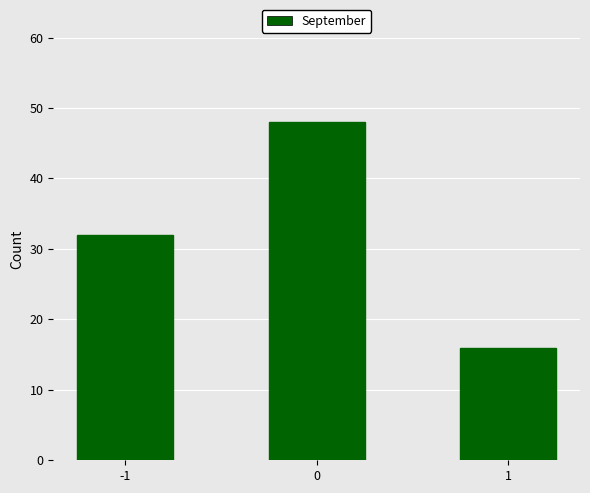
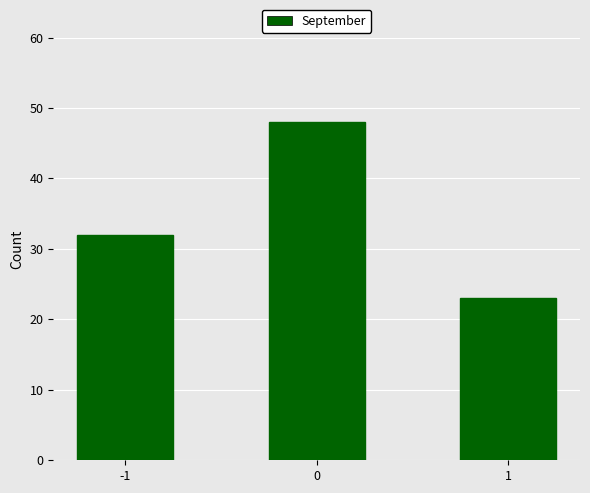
  {
    "-1": 32,
    "0": 48,
-   "1": 16
+   "1": 23
  }
